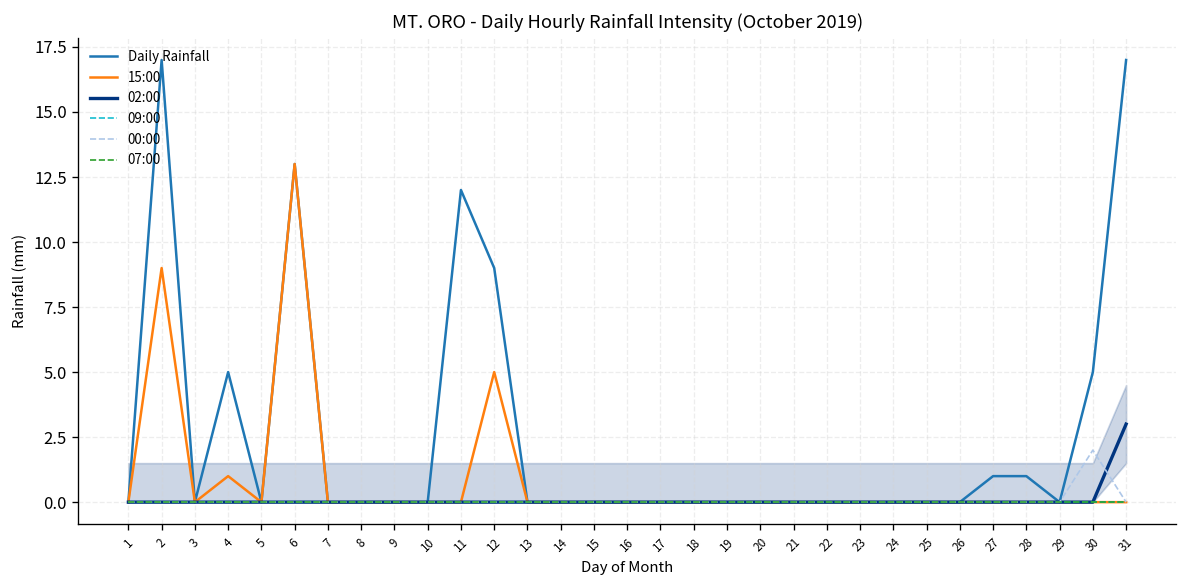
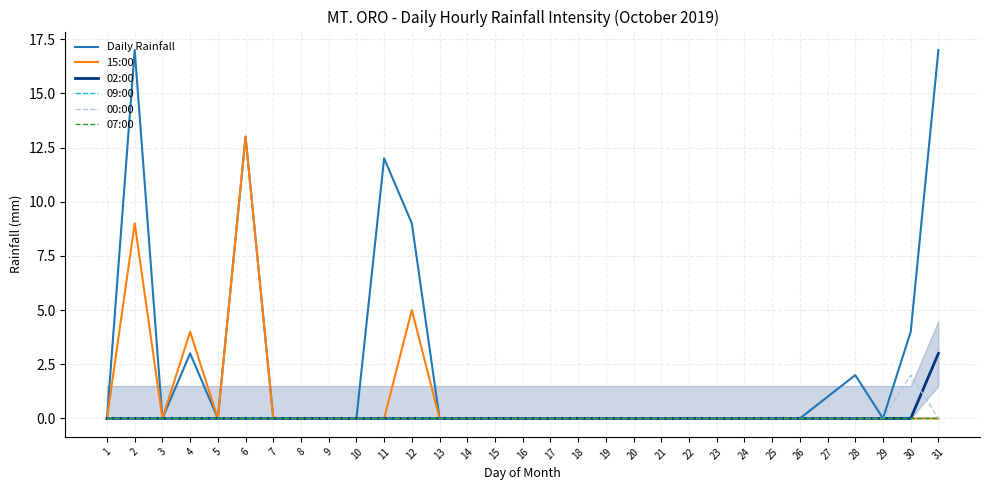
  {
    "Daily Rainfall": {
      "2": 17,
-     "4": 5,
+     "4": 3,
      "11": 12,
      "12": 9,
      "27": 1,
-     "28": 1,
-     "30": 5,
+     "28": 2,
+     "30": 4,
      "31": 17
    },
    "15:00": {
      "2": 9,
-     "4": 1,
+     "4": 4,
      "12": 5
    }
  }
